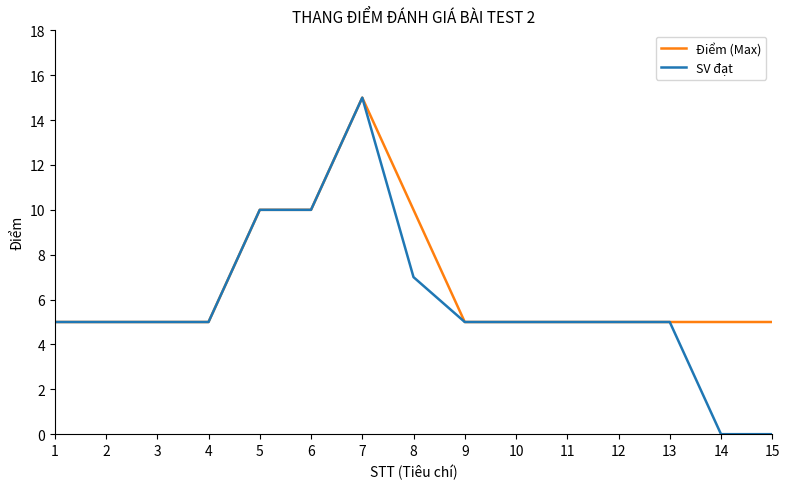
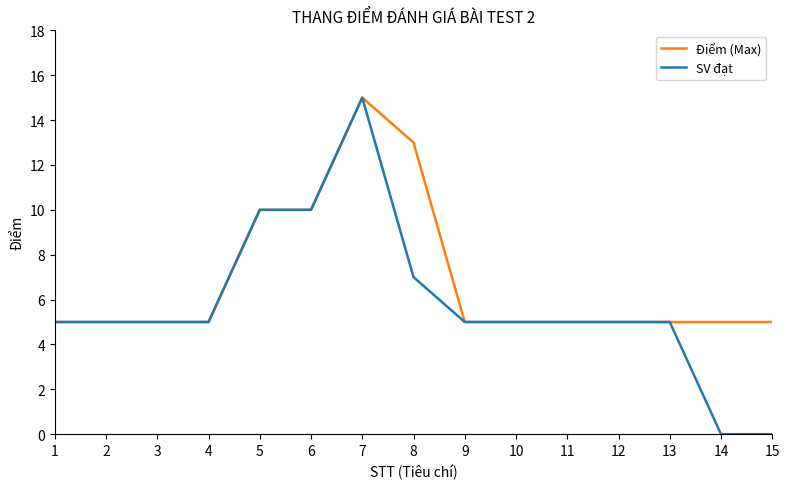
  {
    "Điểm (Max)": {
-     "8": 10,
+     "8": 13,
      "14": 5,
      "15": 5
    },
    "SV đạt": {
      "8": 7,
      "14": 0,
      "15": 0
    }
  }
